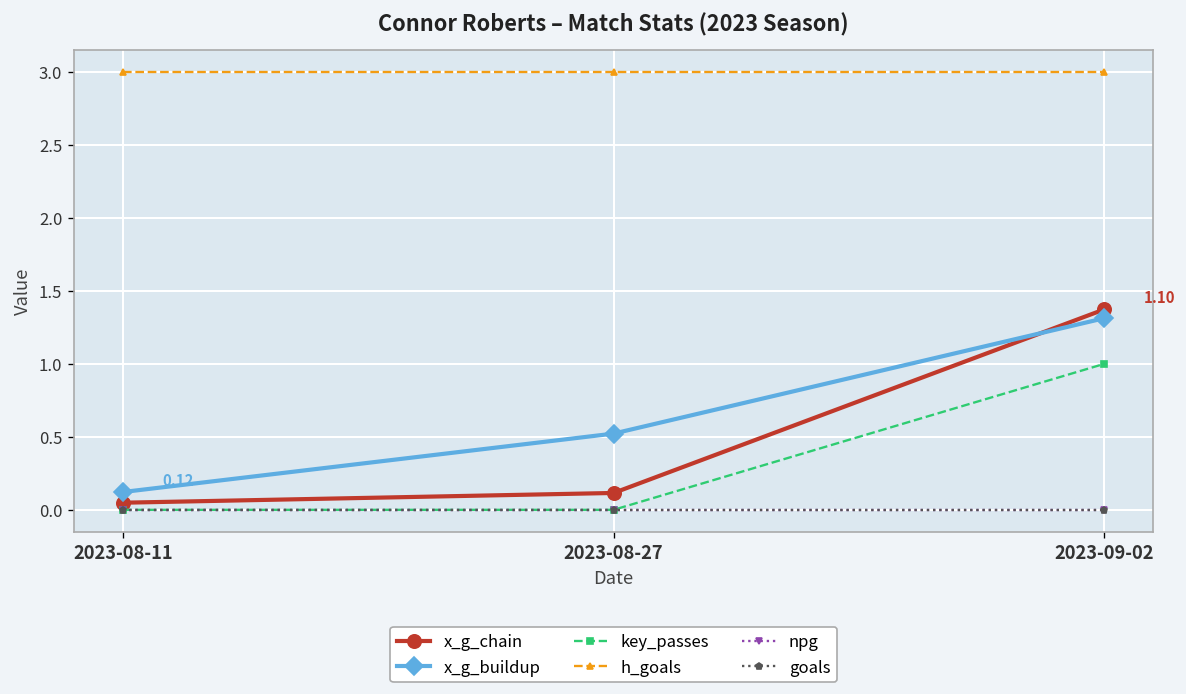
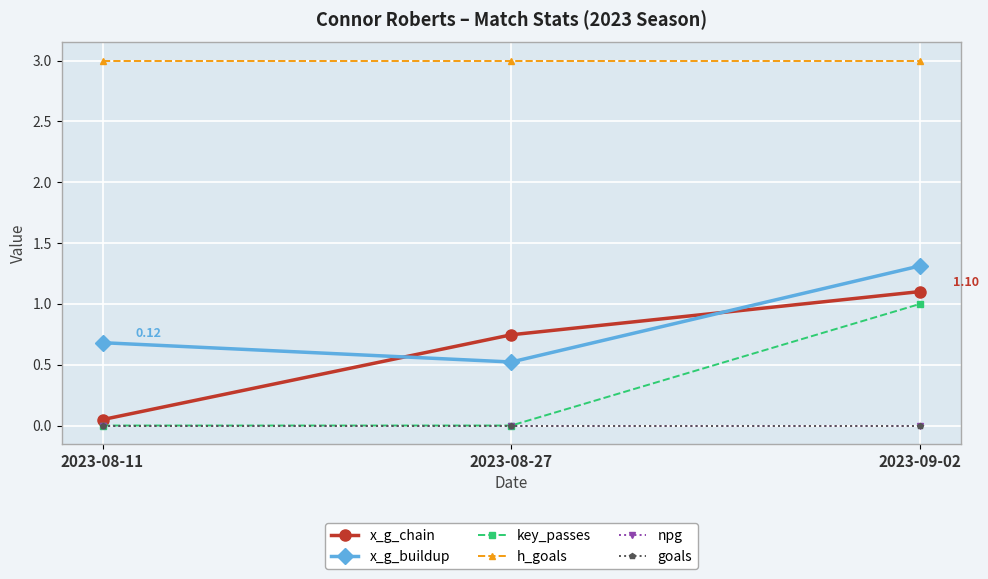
  {
    "x_g_chain": {
      "2023-08-11": 0.05,
-     "2023-08-27": 0.12,
-     "2023-09-02": 1.37
+     "2023-08-27": 0.75,
+     "2023-09-02": 1.10
    },
    "x_g_buildup": {
-     "2023-08-11": 0.12,
+     "2023-08-11": 0.68,
      "2023-08-27": 0.52,
      "2023-09-02": 1.31
    },
    "key_passes": {
      "2023-09-02": 1.00
    },
    "h_goals": {
      "2023-08-11": 3.00,
      "2023-08-27": 3.00,
      "2023-09-02": 3.00
    },
    "goals": {
      "2023-09-02": 0.00
    }
  }
